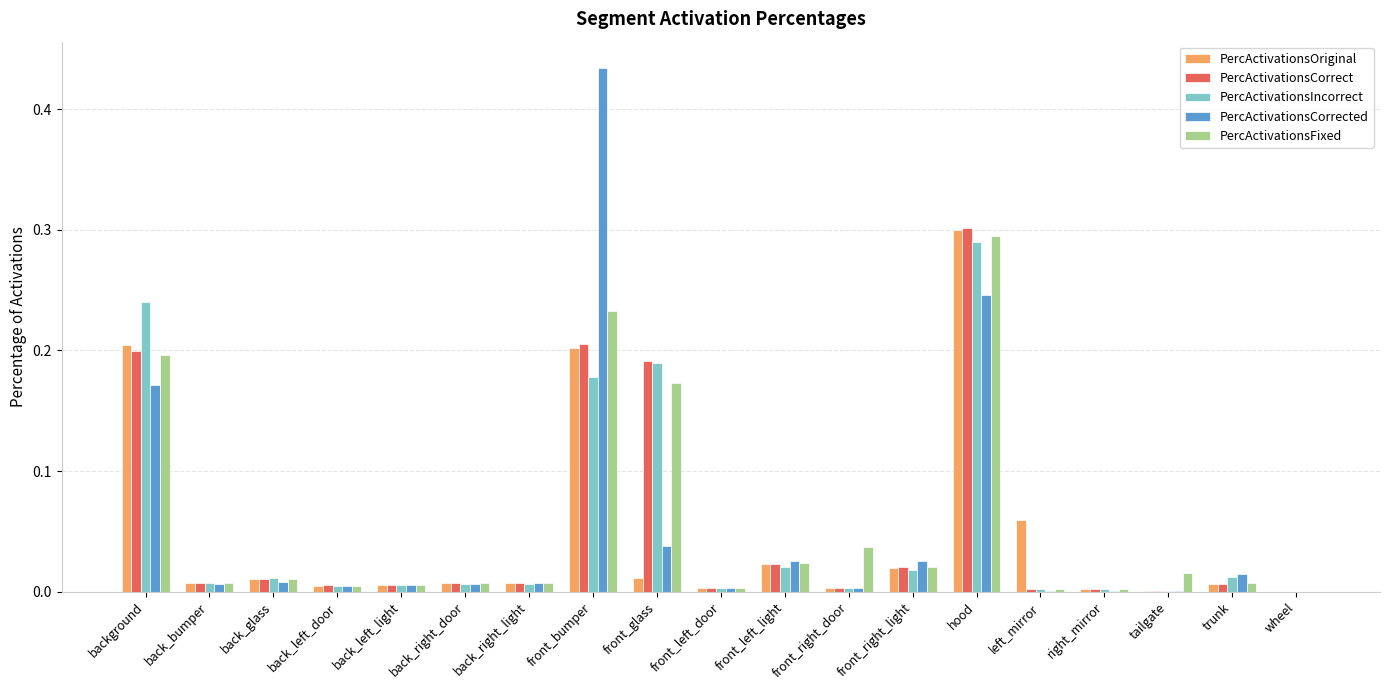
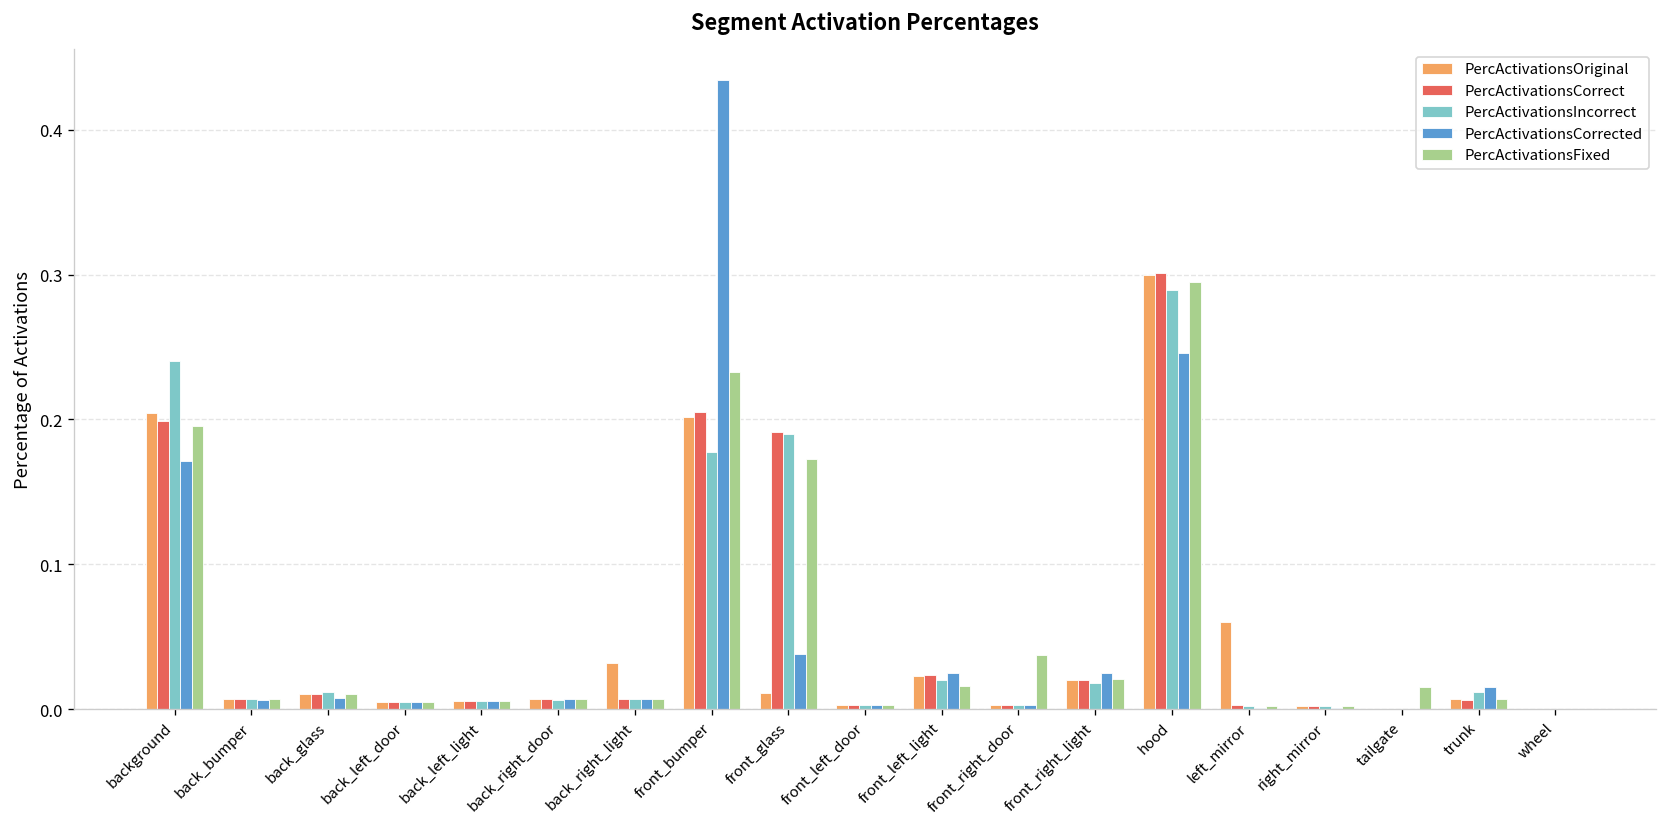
  {
    "PercActivationsOriginal": {
      "background": 0.204,
      "back_bumper": 0.007,
      "back_glass": 0.011,
      "back_left_door": 0.005,
      "back_left_light": 0.006,
      "back_right_door": 0.007,
-     "back_right_light": 0.007,
+     "back_right_light": 0.032,
      "front_bumper": 0.202,
      "front_glass": 0.011,
      "front_left_door": 0.003,
      "front_left_light": 0.023,
      "front_right_door": 0.003,
      "front_right_light": 0.020,
      "hood": 0.300,
      "left_mirror": 0.060,
      "right_mirror": 0.002,
      "trunk": 0.007
    },
    "PercActivationsCorrect": {
      "background": 0.199,
      "back_bumper": 0.007,
      "back_glass": 0.010,
      "back_left_door": 0.005,
      "back_left_light": 0.006,
      "back_right_door": 0.007,
      "back_right_light": 0.007,
      "front_bumper": 0.205,
      "front_glass": 0.191,
      "front_left_door": 0.003,
      "front_left_light": 0.023,
      "front_right_door": 0.003,
      "front_right_light": 0.020,
      "hood": 0.301,
      "left_mirror": 0.002,
      "right_mirror": 0.002,
      "trunk": 0.006
    },
    "PercActivationsFixed": {
      "background": 0.196,
      "back_bumper": 0.007,
      "back_glass": 0.010,
      "back_left_door": 0.005,
      "back_left_light": 0.006,
      "back_right_door": 0.007,
      "back_right_light": 0.007,
      "front_bumper": 0.233,
      "front_glass": 0.173,
      "front_left_door": 0.003,
-     "front_left_light": 0.024,
+     "front_left_light": 0.016,
      "front_right_door": 0.037,
      "front_right_light": 0.021,
      "hood": 0.295,
      "left_mirror": 0.002,
      "tailgate": 0.015,
      "trunk": 0.007
    }
  }
